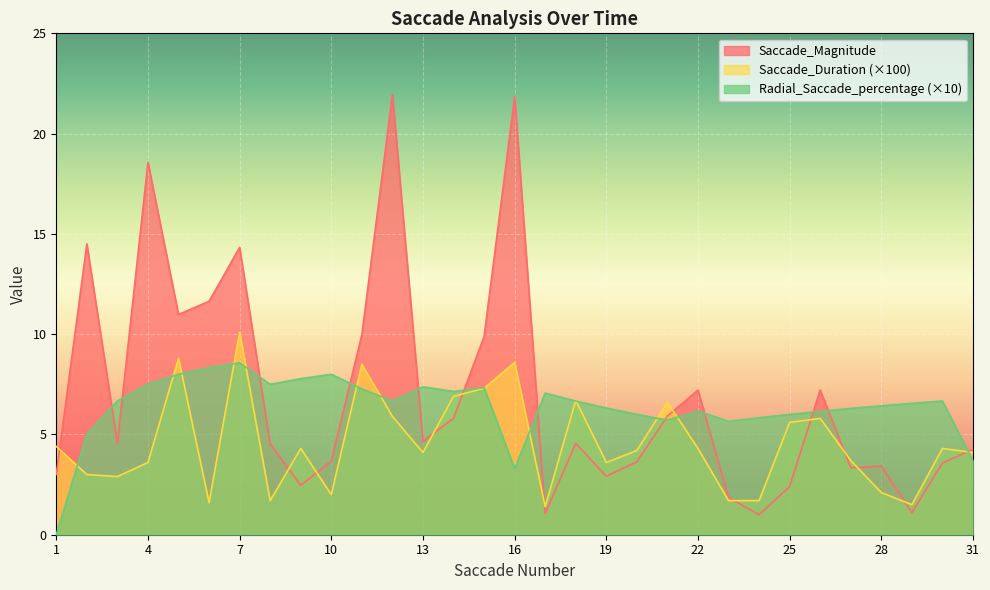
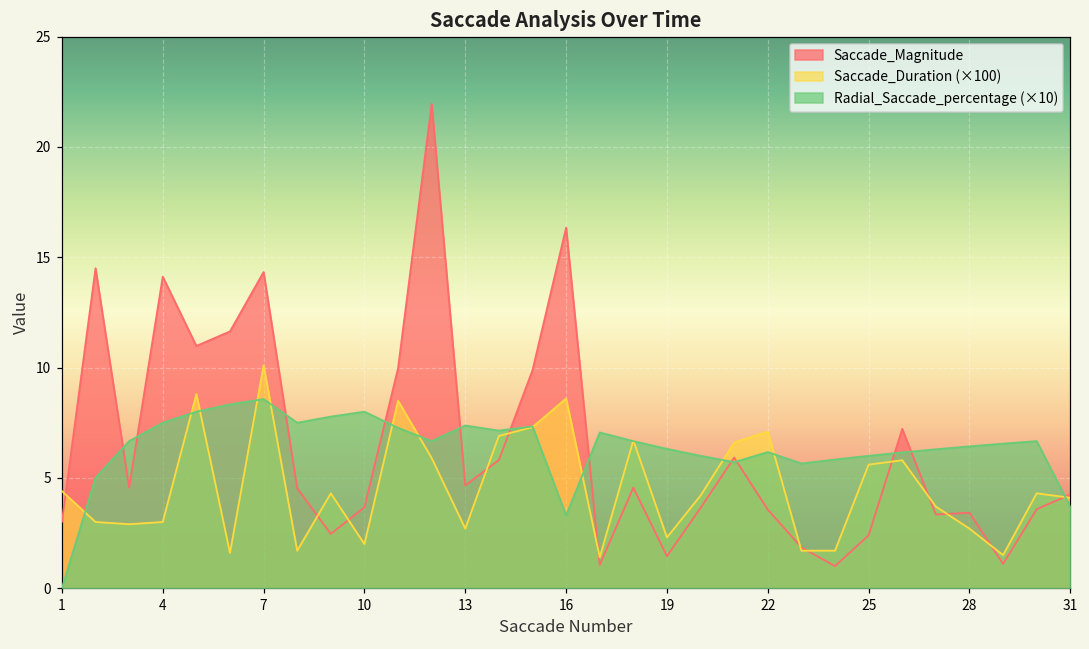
  {
    "Saccade_Magnitude": {
      "1": 3.0,
-     "4": 18.6,
+     "4": 14.1,
      "7": 14.3,
      "10": 3.7,
      "13": 4.7,
-     "16": 21.9,
-     "19": 2.9,
-     "22": 7.2,
+     "16": 16.3,
+     "19": 1.5,
+     "22": 3.6,
      "25": 2.4,
      "28": 3.4,
      "31": 4.3
    },
    "Saccade_Duration (×100)": {
      "1": 4.4,
-     "4": 3.6,
+     "4": 3.0,
      "7": 10.1,
      "10": 2.0,
-     "13": 4.1,
+     "13": 2.7,
      "16": 8.6,
-     "19": 3.6,
-     "22": 4.3,
+     "19": 2.3,
+     "22": 7.1,
      "25": 5.6,
-     "28": 2.1,
+     "28": 2.7,
      "31": 4.1
    },
    "Radial_Saccade_percentage (×10)": {
      "1": 0.0,
      "4": 7.5,
      "7": 8.6,
      "10": 8.0,
      "13": 7.4,
      "16": 3.3,
      "19": 6.3,
      "22": 6.2,
      "25": 6.0,
      "28": 6.4,
      "31": 3.7
    }
  }
